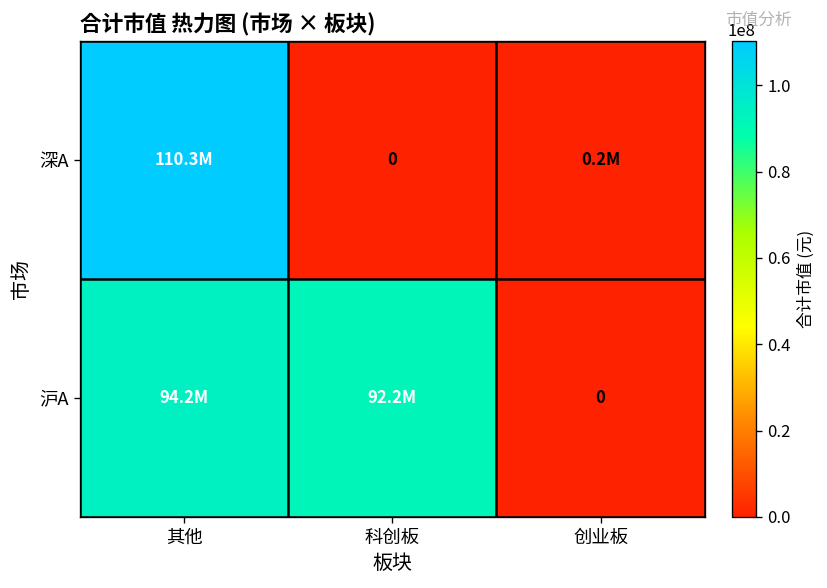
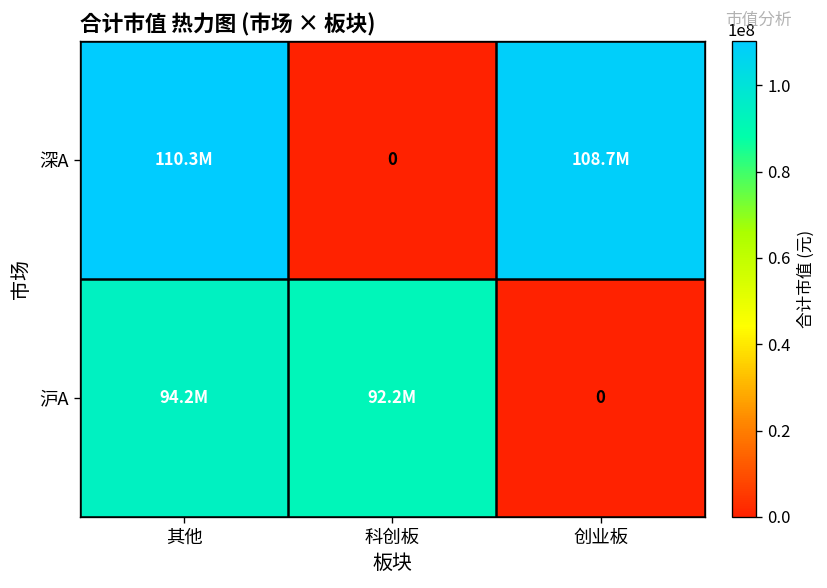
  {
    "深A": {
      "其他": "110.3M",
      "科创板": "0",
-     "创业板": "0.2M"
+     "创业板": "108.7M"
    },
    "沪A": {
      "其他": "94.2M",
      "科创板": "92.2M",
      "创业板": "0"
    }
  }
